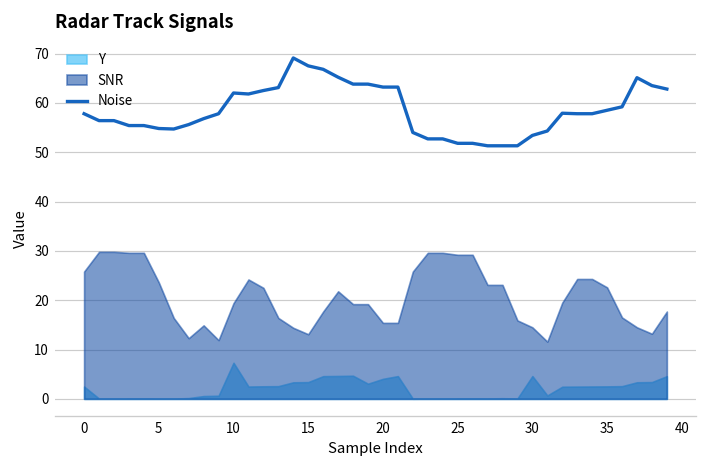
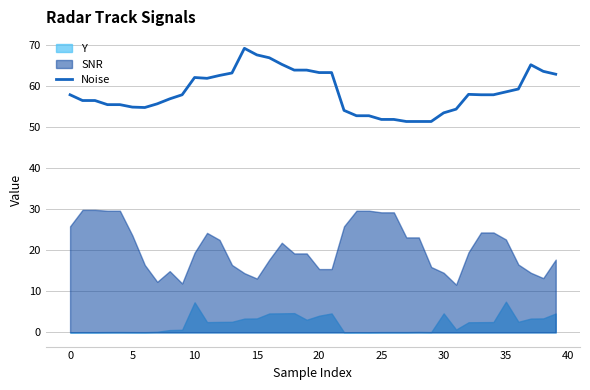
  {
    "Y": {
-     "0": 2,
+     "0": 0,
      "10": 7,
      "15": 3,
      "20": 4,
      "30": 5,
-     "35": 3
+     "35": 7
    }
  }
